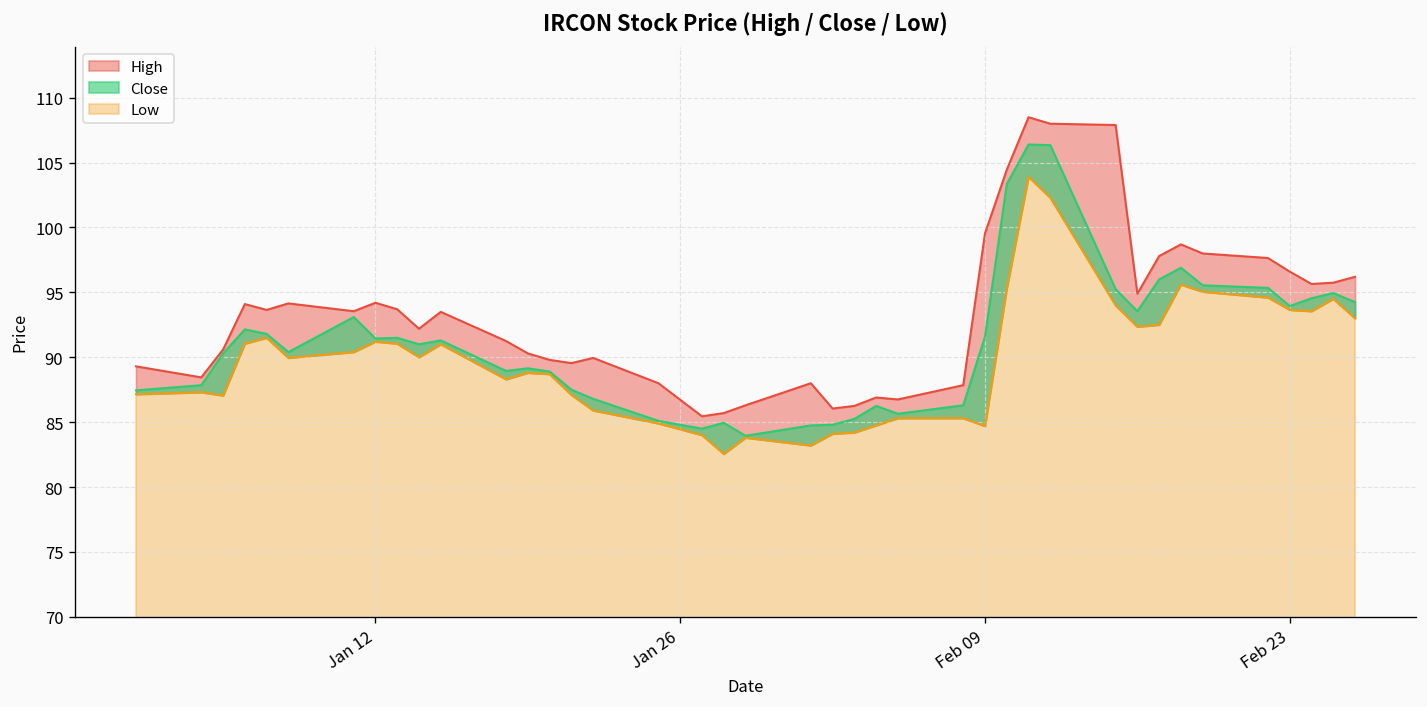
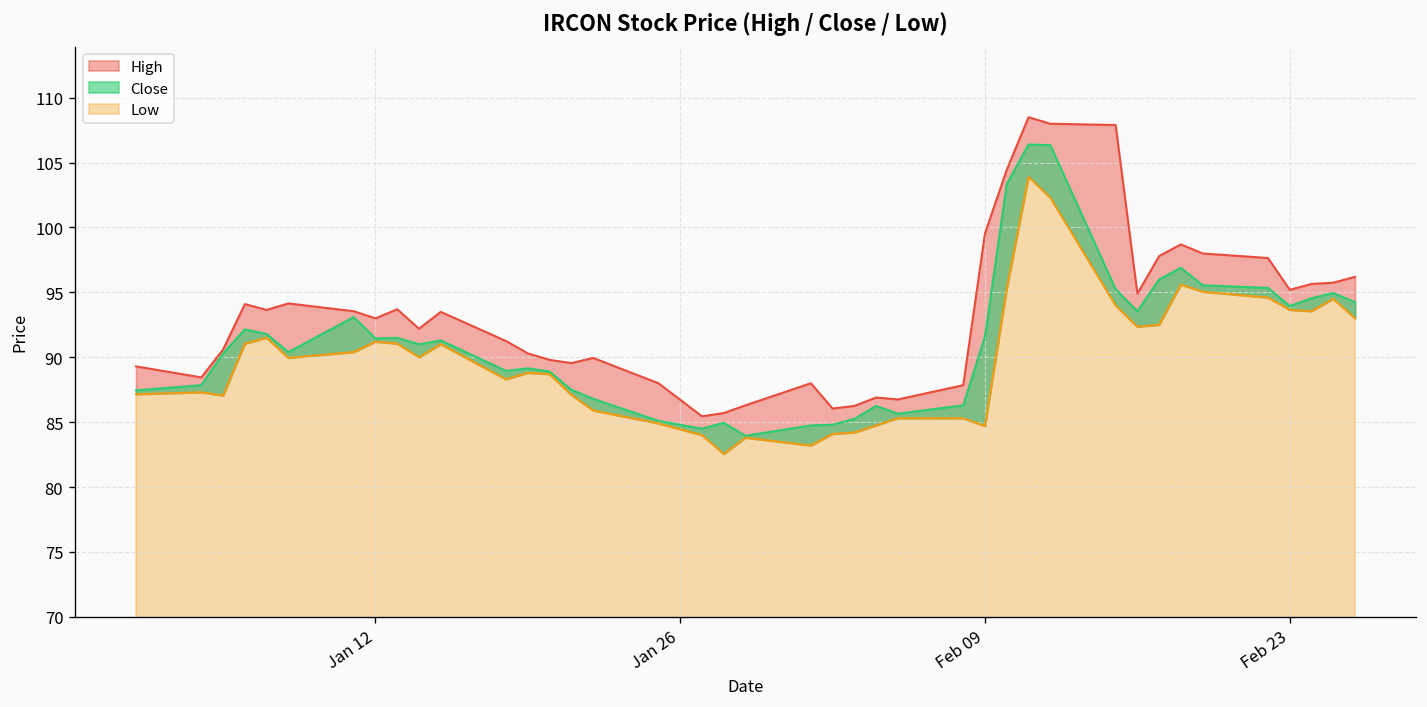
  {
    "High": {
-     "Jan 12": 94.2,
+     "Jan 12": 93.0,
      "Feb 09": 99.6,
-     "Feb 23": 96.6
+     "Feb 23": 95.2
    },
    "Close": {
      "Jan 12": 91.5,
      "Feb 09": 91.6,
      "Feb 23": 94.0
    },
    "Low": {
      "Jan 12": 91.2,
      "Feb 09": 84.7,
      "Feb 23": 93.7
    }
  }
